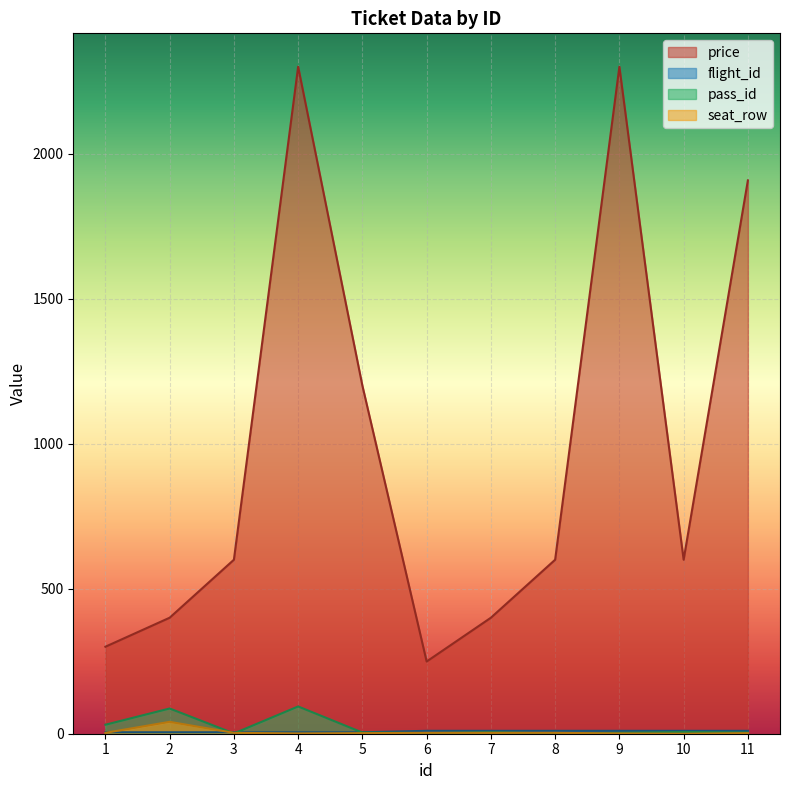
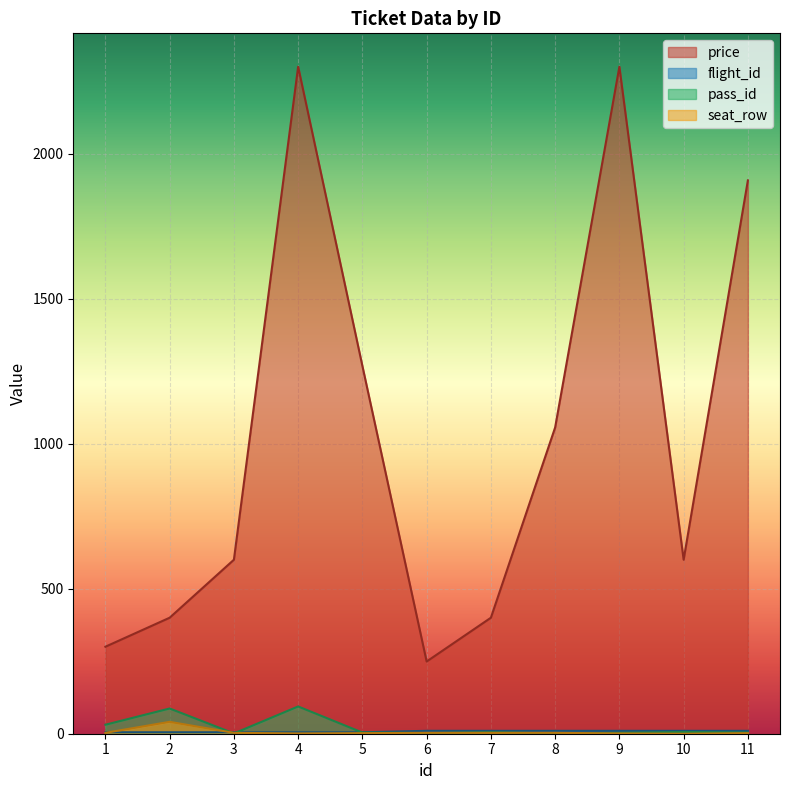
  {
    "price": {
      "1": 300,
      "2": 400,
      "3": 600,
      "4": 2300,
-     "5": 1200,
+     "5": 1270,
      "6": 250,
      "7": 400,
-     "8": 600,
+     "8": 1060,
      "9": 2300,
      "10": 600,
      "11": 1910
    },
    "flight_id": {
      "2": 10
    },
    "pass_id": {
      "1": 30,
      "2": 90,
      "4": 90
    },
    "seat_row": {
      "2": 40
    }
  }
